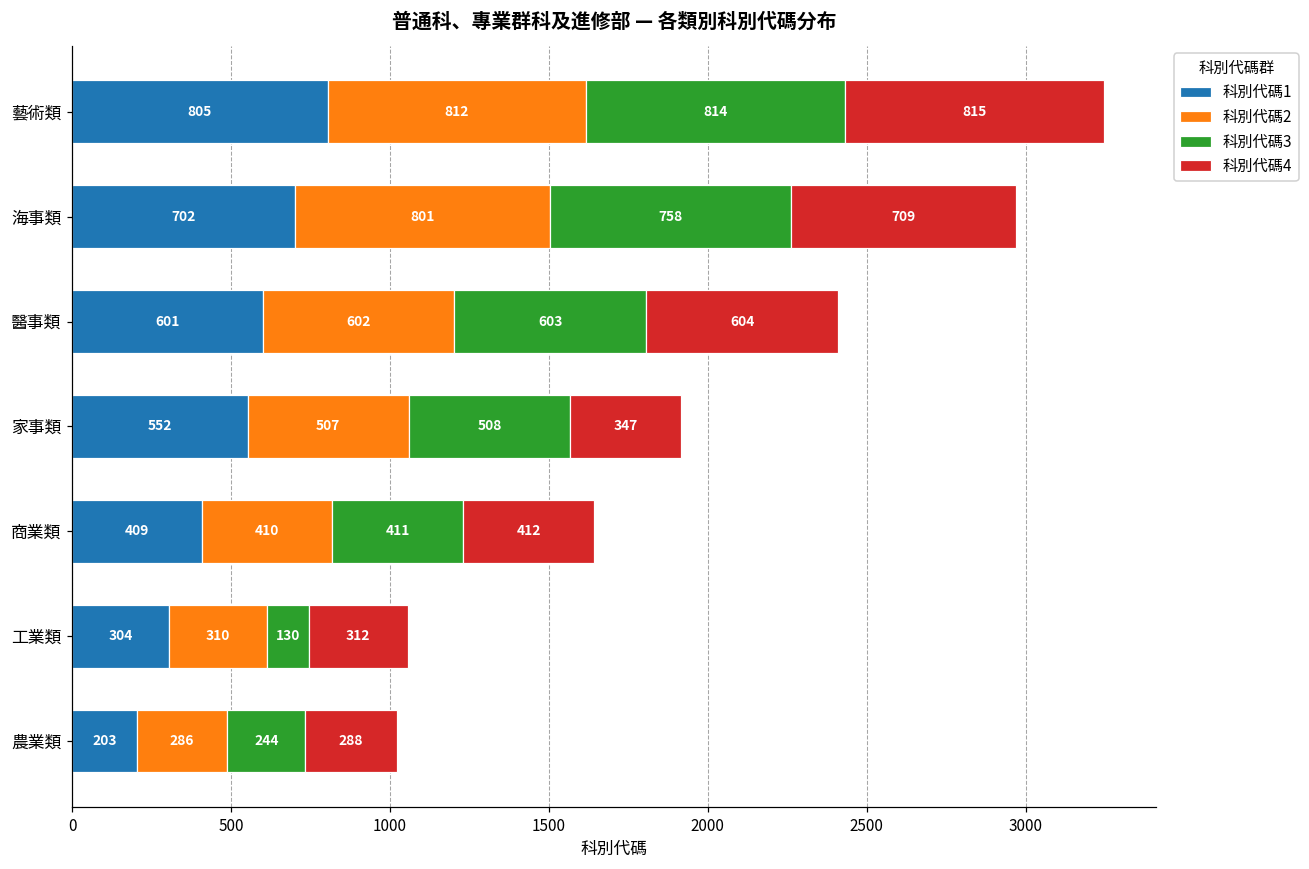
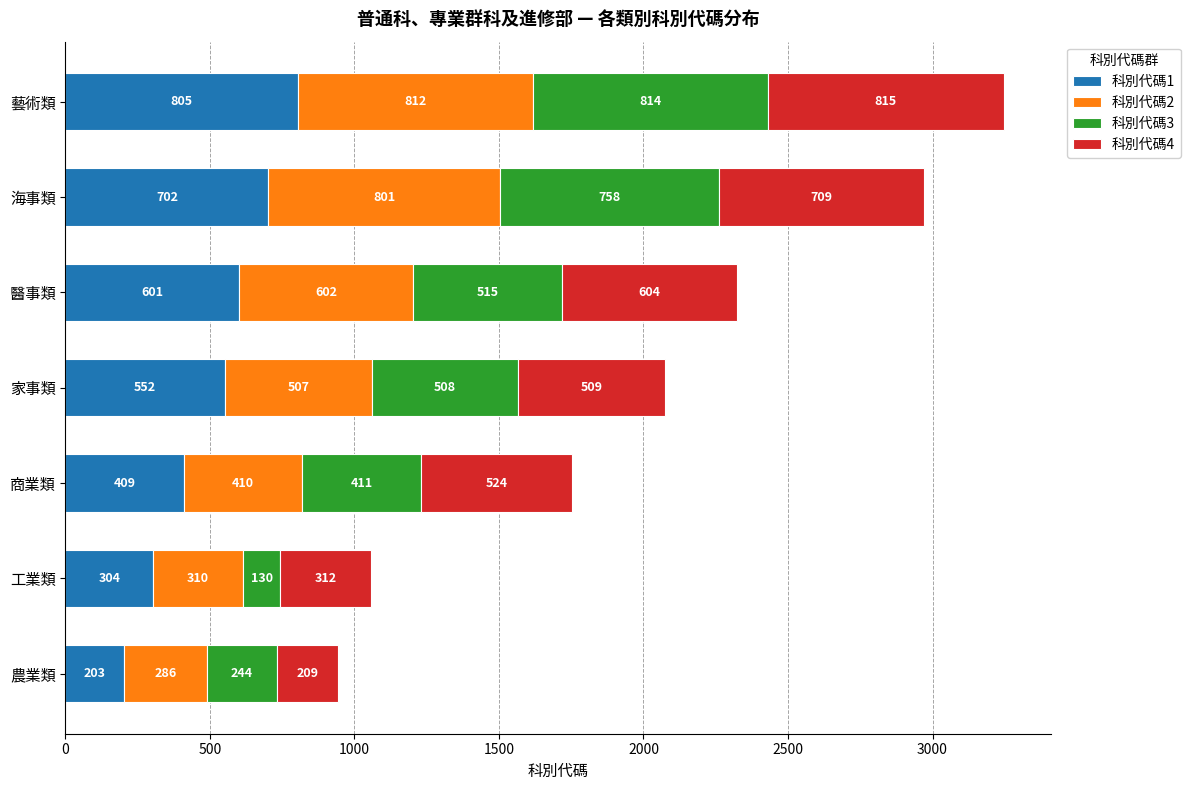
  {
    "科別代碼1": {
      "藝術類": 805,
      "海事類": 702,
      "醫事類": 601,
      "家事類": 552,
      "商業類": 409,
      "工業類": 304,
      "農業類": 203
    },
    "科別代碼2": {
      "藝術類": 812,
      "海事類": 801,
      "醫事類": 602,
      "家事類": 507,
      "商業類": 410,
      "工業類": 310,
      "農業類": 286
    },
    "科別代碼3": {
      "藝術類": 814,
      "海事類": 758,
-     "醫事類": 603,
+     "醫事類": 515,
      "家事類": 508,
      "商業類": 411,
      "工業類": 130,
      "農業類": 244
    },
    "科別代碼4": {
      "藝術類": 815,
      "海事類": 709,
      "醫事類": 604,
-     "家事類": 347,
-     "商業類": 412,
+     "家事類": 509,
+     "商業類": 524,
      "工業類": 312,
-     "農業類": 288
+     "農業類": 209
    }
  }
